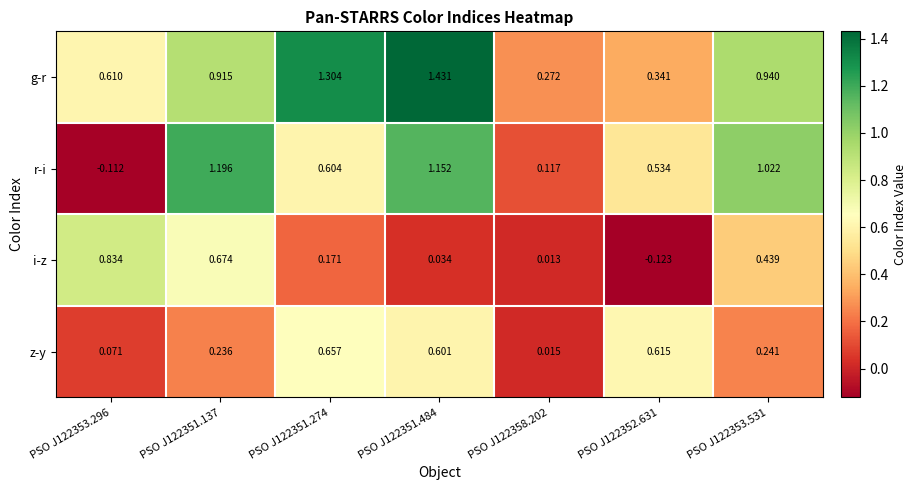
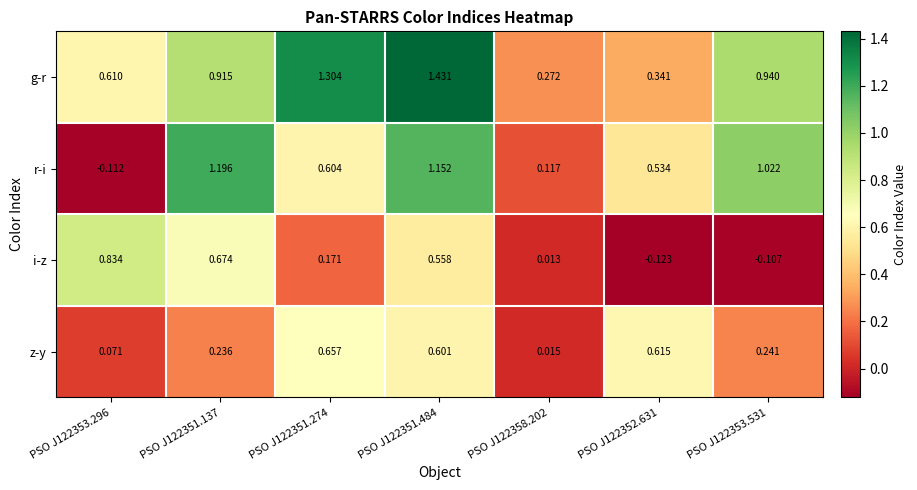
  {
    "g-r": {
      "PSO J122353.296": 0.610,
      "PSO J122351.137": 0.915,
      "PSO J122351.274": 1.304,
      "PSO J122351.484": 1.431,
      "PSO J122358.202": 0.272,
      "PSO J122352.631": 0.341,
      "PSO J122353.531": 0.940
    },
    "r-i": {
      "PSO J122353.296": -0.112,
      "PSO J122351.137": 1.196,
      "PSO J122351.274": 0.604,
      "PSO J122351.484": 1.152,
      "PSO J122358.202": 0.117,
      "PSO J122352.631": 0.534,
      "PSO J122353.531": 1.022
    },
    "i-z": {
      "PSO J122353.296": 0.834,
      "PSO J122351.137": 0.674,
      "PSO J122351.274": 0.171,
-     "PSO J122351.484": 0.034,
+     "PSO J122351.484": 0.558,
      "PSO J122358.202": 0.013,
      "PSO J122352.631": -0.123,
-     "PSO J122353.531": 0.439
+     "PSO J122353.531": -0.107
    },
    "z-y": {
      "PSO J122353.296": 0.071,
      "PSO J122351.137": 0.236,
      "PSO J122351.274": 0.657,
      "PSO J122351.484": 0.601,
      "PSO J122358.202": 0.015,
      "PSO J122352.631": 0.615,
      "PSO J122353.531": 0.241
    }
  }
